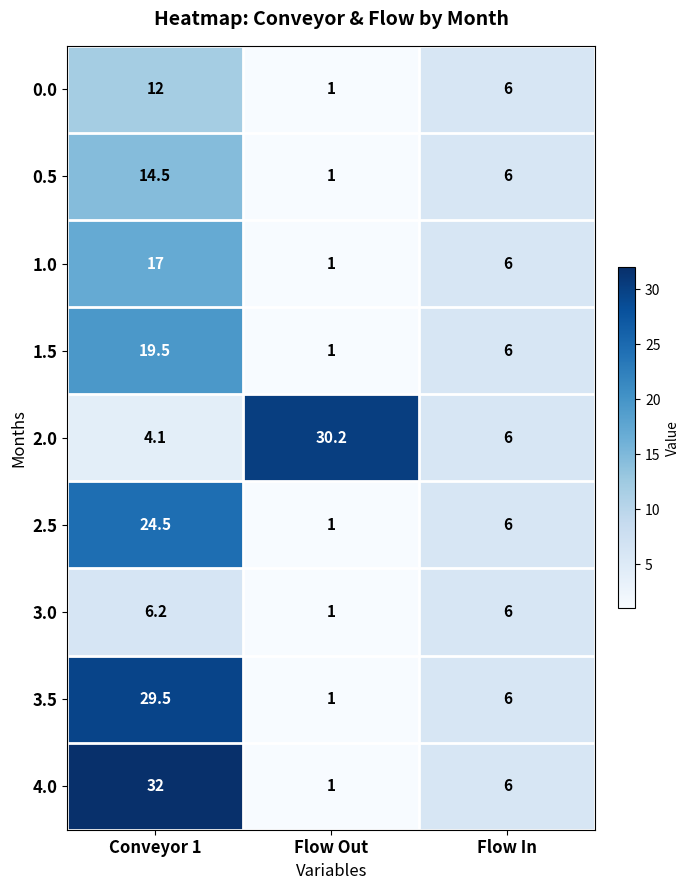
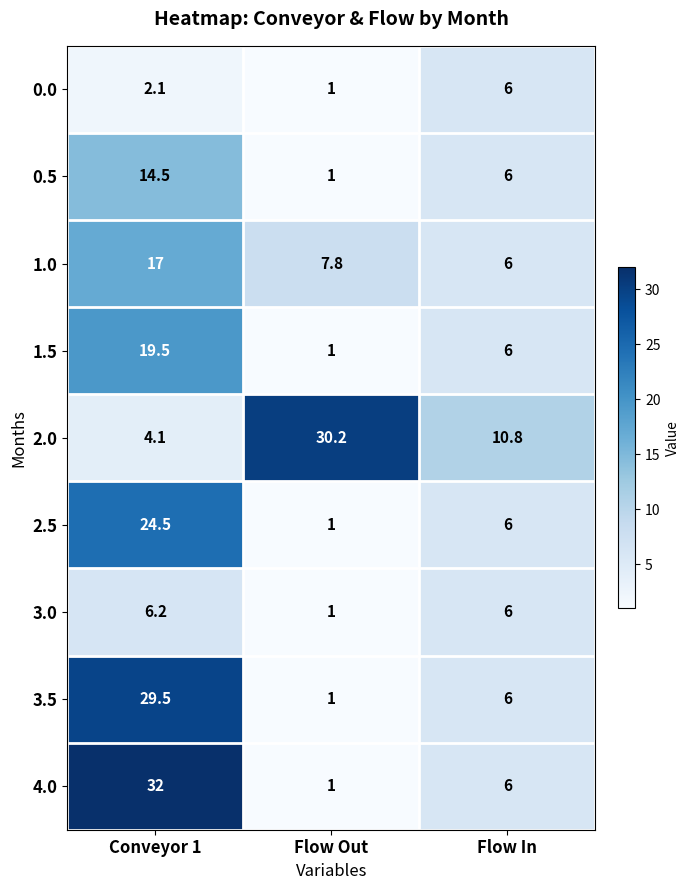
  {
    "0.0": {
-     "Conveyor 1": 12,
+     "Conveyor 1": 2.1,
      "Flow Out": 1,
      "Flow In": 6
    },
    "0.5": {
      "Conveyor 1": 14.5,
      "Flow Out": 1,
      "Flow In": 6
    },
    "1.0": {
      "Conveyor 1": 17,
-     "Flow Out": 1,
+     "Flow Out": 7.8,
      "Flow In": 6
    },
    "1.5": {
      "Conveyor 1": 19.5,
      "Flow Out": 1,
      "Flow In": 6
    },
    "2.0": {
      "Conveyor 1": 4.1,
      "Flow Out": 30.2,
-     "Flow In": 6
+     "Flow In": 10.8
    },
    "2.5": {
      "Conveyor 1": 24.5,
      "Flow Out": 1,
      "Flow In": 6
    },
    "3.0": {
      "Conveyor 1": 6.2,
      "Flow Out": 1,
      "Flow In": 6
    },
    "3.5": {
      "Conveyor 1": 29.5,
      "Flow Out": 1,
      "Flow In": 6
    },
    "4.0": {
      "Conveyor 1": 32,
      "Flow Out": 1,
      "Flow In": 6
    }
  }
